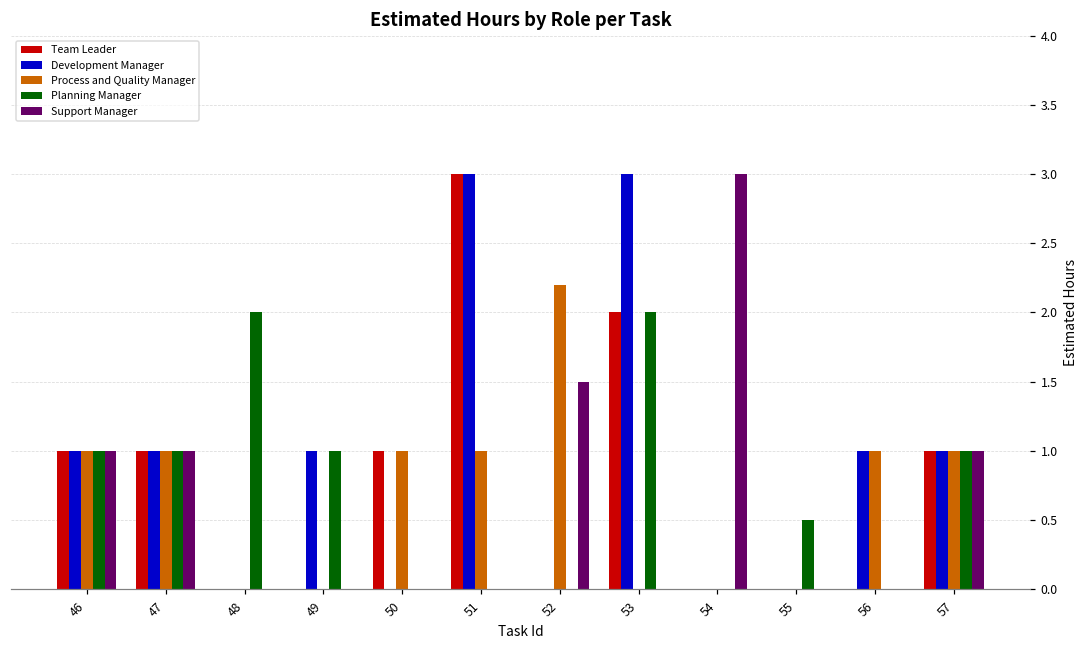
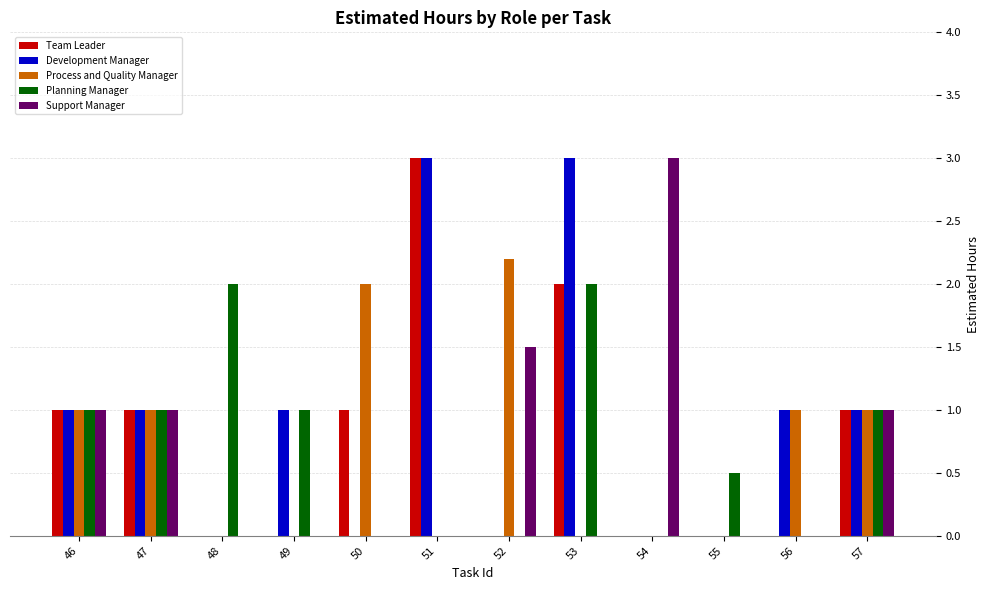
  {
    "Team Leader": {
      "46": 1,
      "47": 1,
      "48": 0,
      "49": 0,
      "50": 1,
      "51": 3,
      "52": 0,
      "53": 2,
      "54": 0,
      "55": 0,
      "56": 0,
      "57": 1
    },
    "Development Manager": {
      "46": 1,
      "47": 1,
      "48": 0,
      "49": 1,
      "50": 0,
      "51": 3,
      "52": 0,
      "53": 3,
      "54": 0,
      "55": 0,
      "56": 1,
      "57": 1
    },
    "Process and Quality Manager": {
      "46": 1,
      "47": 1,
      "48": 0,
      "49": 0,
-     "50": 1,
-     "51": 1,
+     "50": 2,
+     "51": 0,
      "52": 2.20,
      "53": 0,
      "54": 0,
      "55": 0,
      "56": 1,
      "57": 1
    },
    "Planning Manager": {
      "46": 1,
      "47": 1,
      "48": 2,
      "49": 1,
      "50": 0,
      "51": 0,
      "52": 0,
      "53": 2,
      "54": 0,
      "55": 0.50,
      "56": 0,
      "57": 1
    },
    "Support Manager": {
      "46": 1,
      "47": 1,
      "48": 0,
      "49": 0,
      "50": 0,
      "51": 0,
      "52": 1.50,
      "53": 0,
      "54": 3,
      "55": 0,
      "56": 0,
      "57": 1
    }
  }
